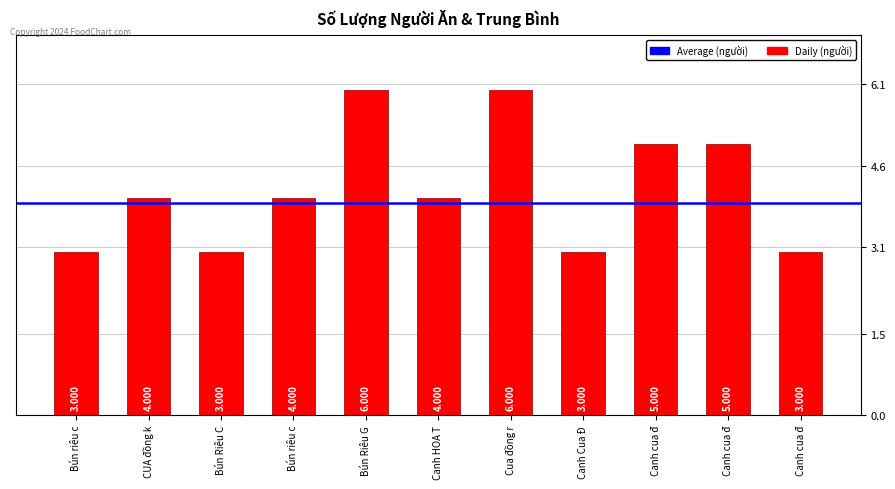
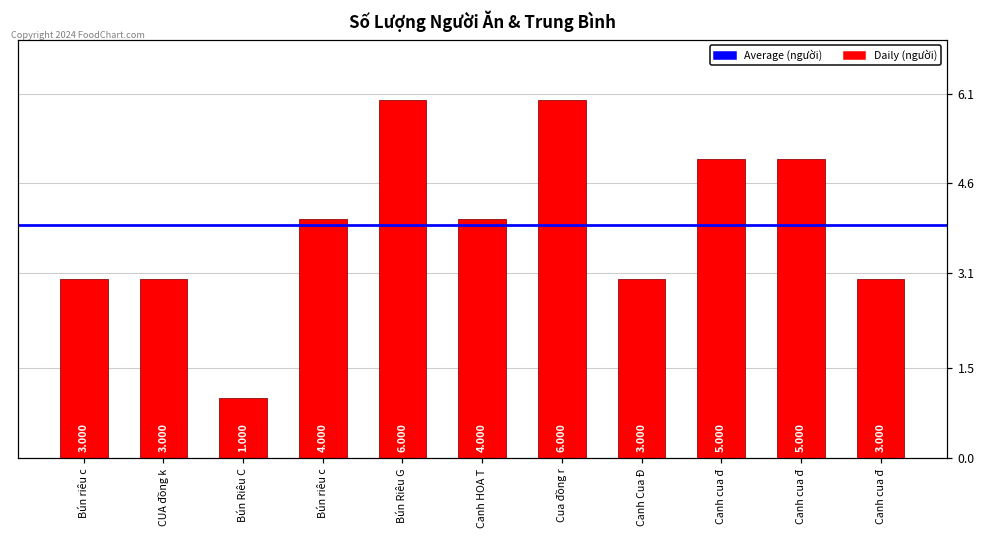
  {
-   "CUA đồng k": 4.000,
-   "Bún Riêu C": 3.000,
+   "CUA đồng k": 3.000,
+   "Bún Riêu C": 1.000,
    "Bún Riêu G": 6.000,
    "Canh HOA T": 4.000,
    "Cua đồng r": 6.000,
    "Canh Cua Đ": 3.000
  }
